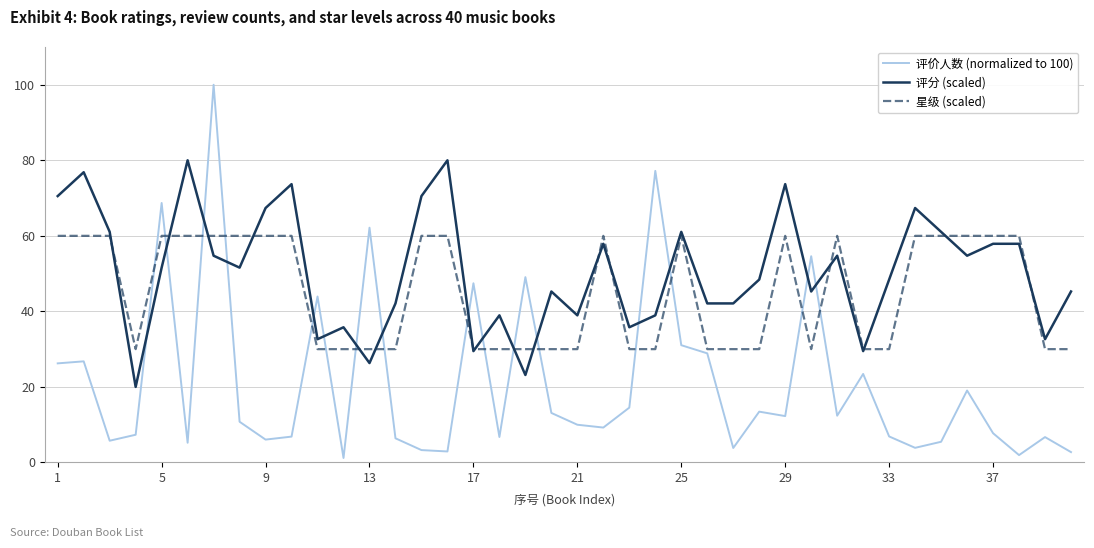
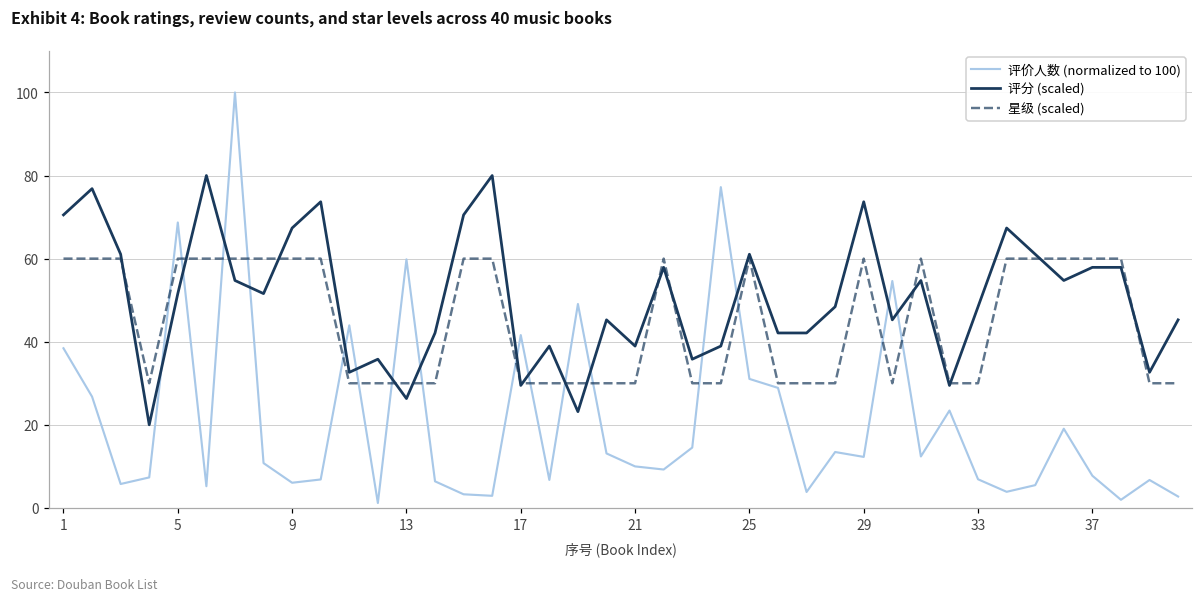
  {
    "评价人数 (normalized to 100)": {
-     "1": 26,
+     "1": 38,
      "5": 69,
      "9": 6,
-     "13": 62,
-     "17": 47,
+     "13": 60,
+     "17": 42,
      "21": 10,
      "25": 31,
      "29": 12,
      "33": 7,
      "37": 8
    }
  }
